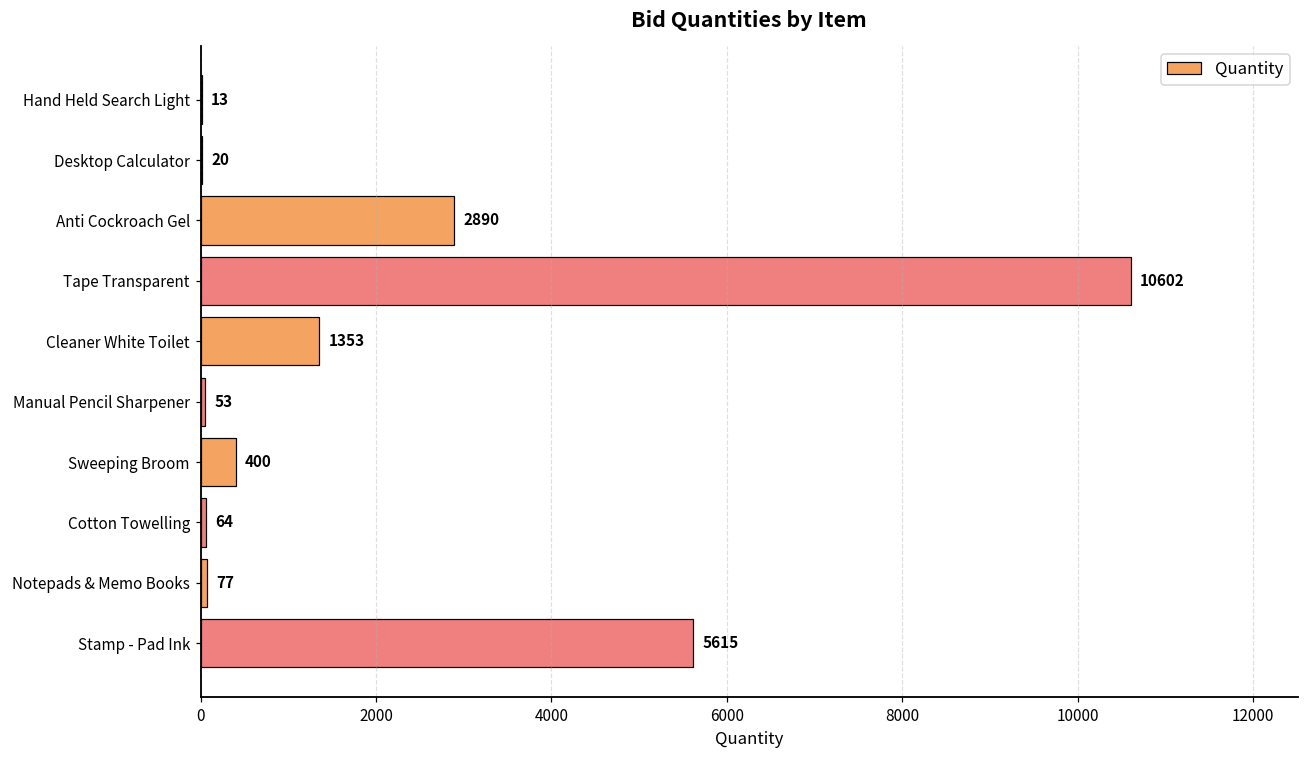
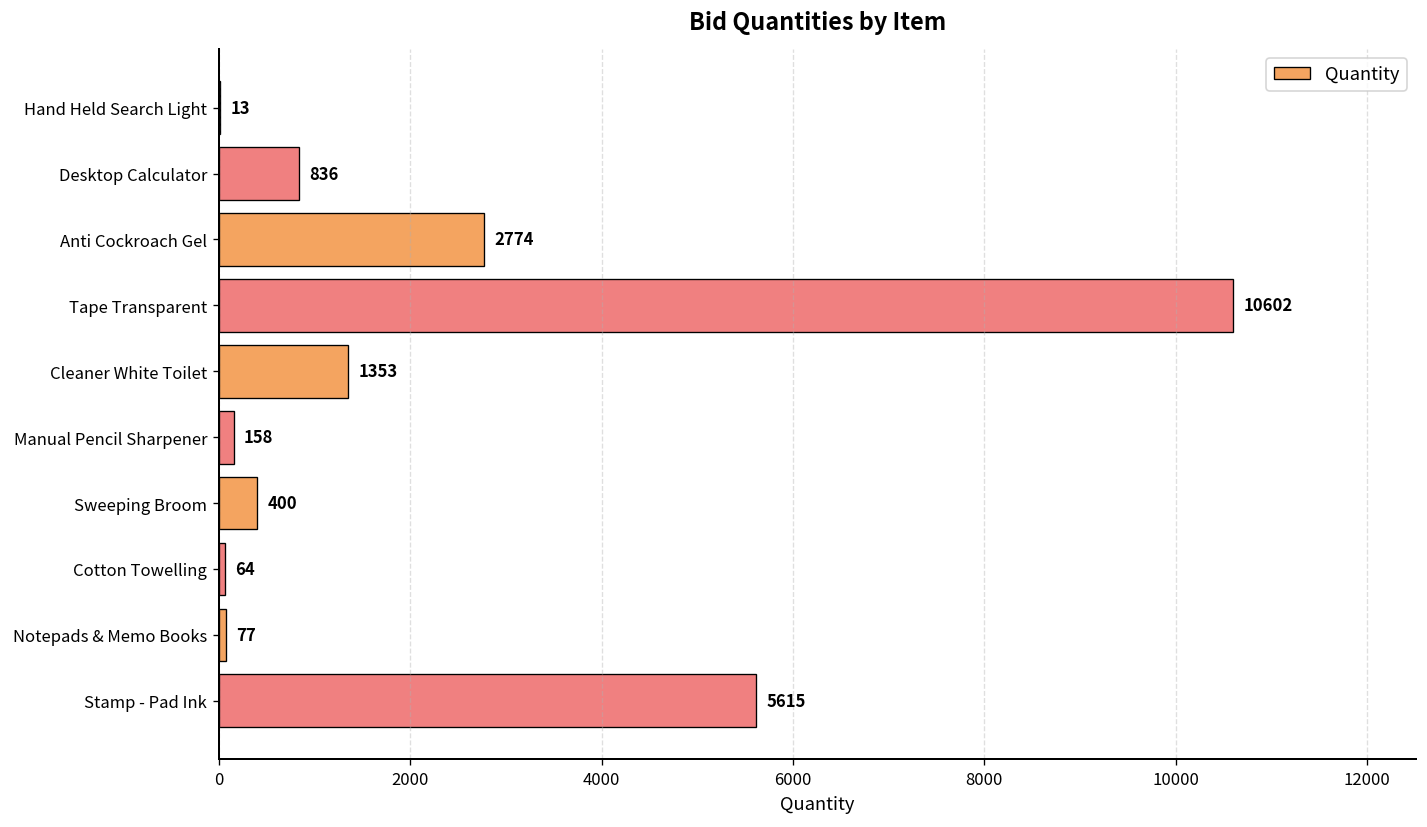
  {
    "Hand Held Search Light": 13,
-   "Desktop Calculator": 20,
-   "Anti Cockroach Gel": 2890,
+   "Desktop Calculator": 836,
+   "Anti Cockroach Gel": 2774,
    "Tape Transparent": 10602,
    "Cleaner White Toilet": 1353,
-   "Manual Pencil Sharpener": 53,
+   "Manual Pencil Sharpener": 158,
    "Sweeping Broom": 400,
    "Cotton Towelling": 64,
    "Notepads & Memo Books": 77,
    "Stamp - Pad Ink": 5615
  }
